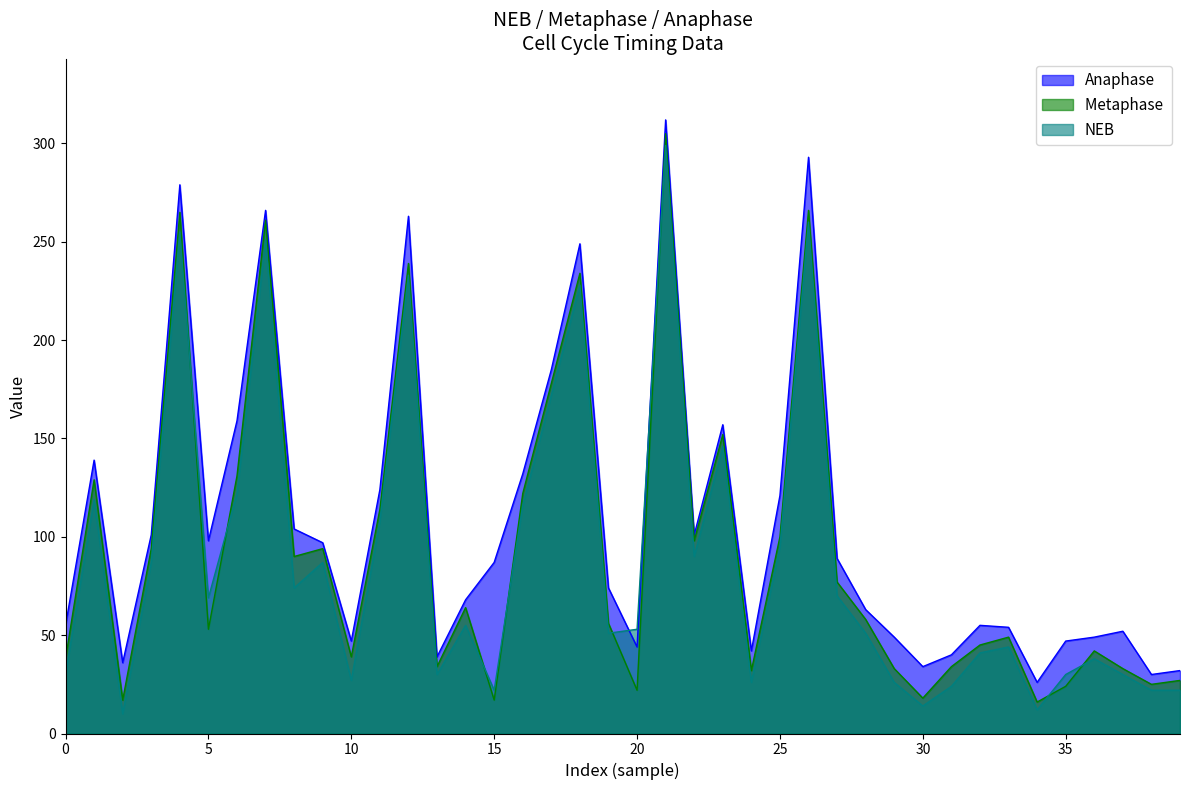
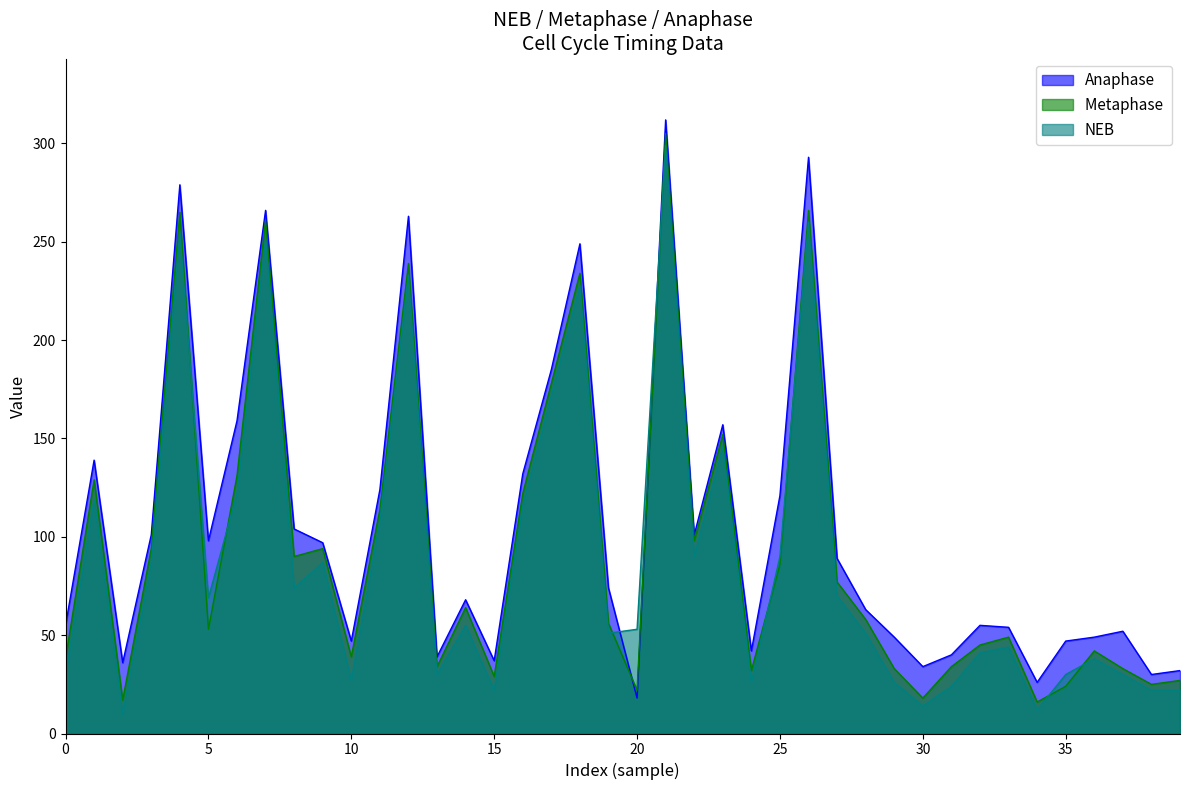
  {
    "Anaphase": {
      "0": 55,
      "5": 98,
-     "15": 87,
-     "20": 44,
+     "15": 37,
+     "20": 18,
      "25": 121,
      "35": 47
    },
    "Metaphase": {
      "0": 38,
      "5": 53,
-     "15": 17,
+     "15": 29,
      "20": 22,
-     "25": 100,
+     "25": 86,
      "35": 24
    },
    "NEB": {
      "0": 30,
      "5": 69,
      "15": 22,
      "20": 53,
-     "25": 95,
+     "25": 90,
      "35": 30
    }
  }
